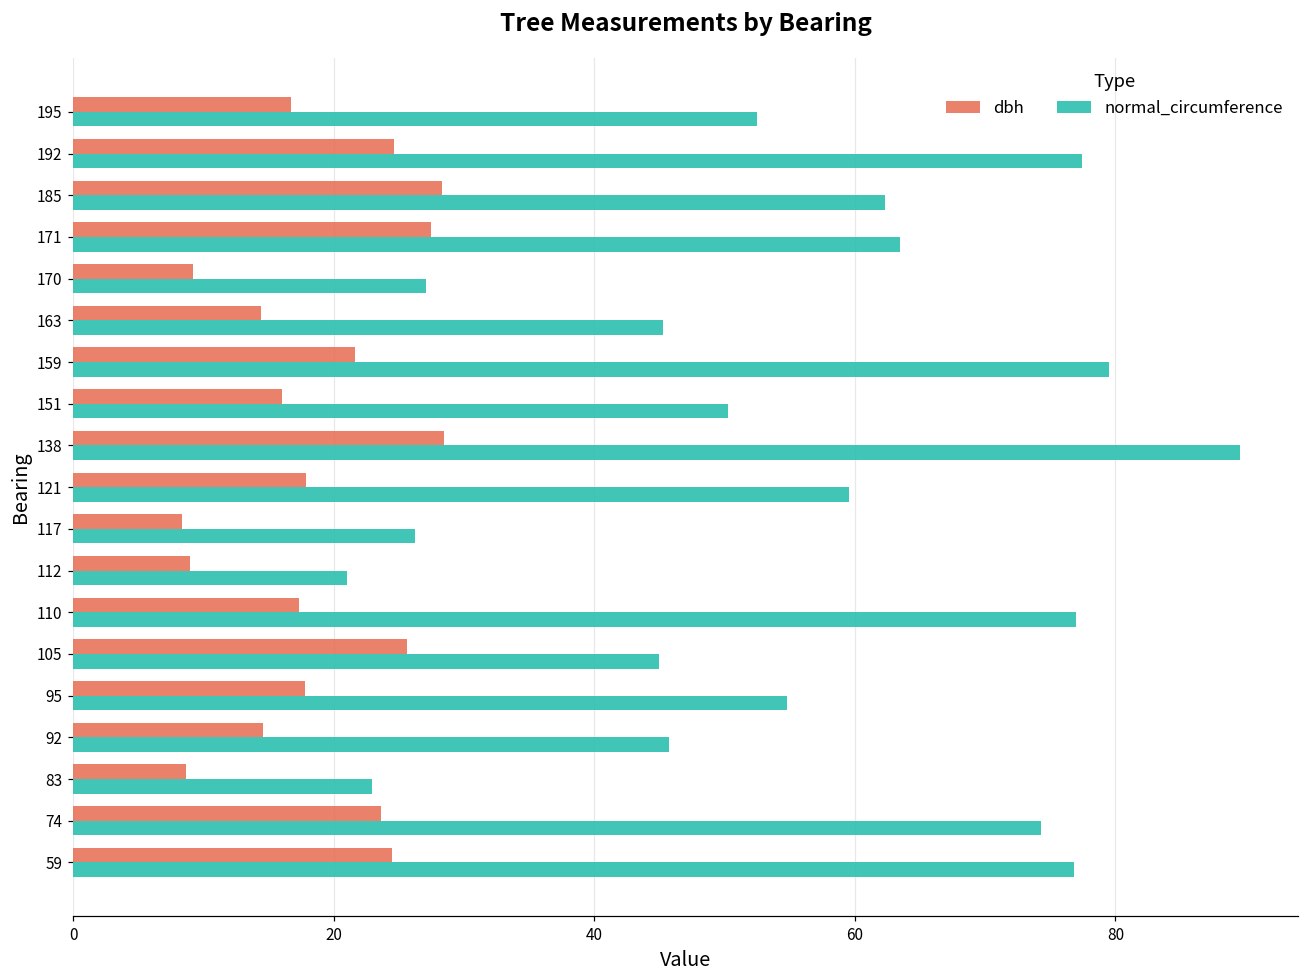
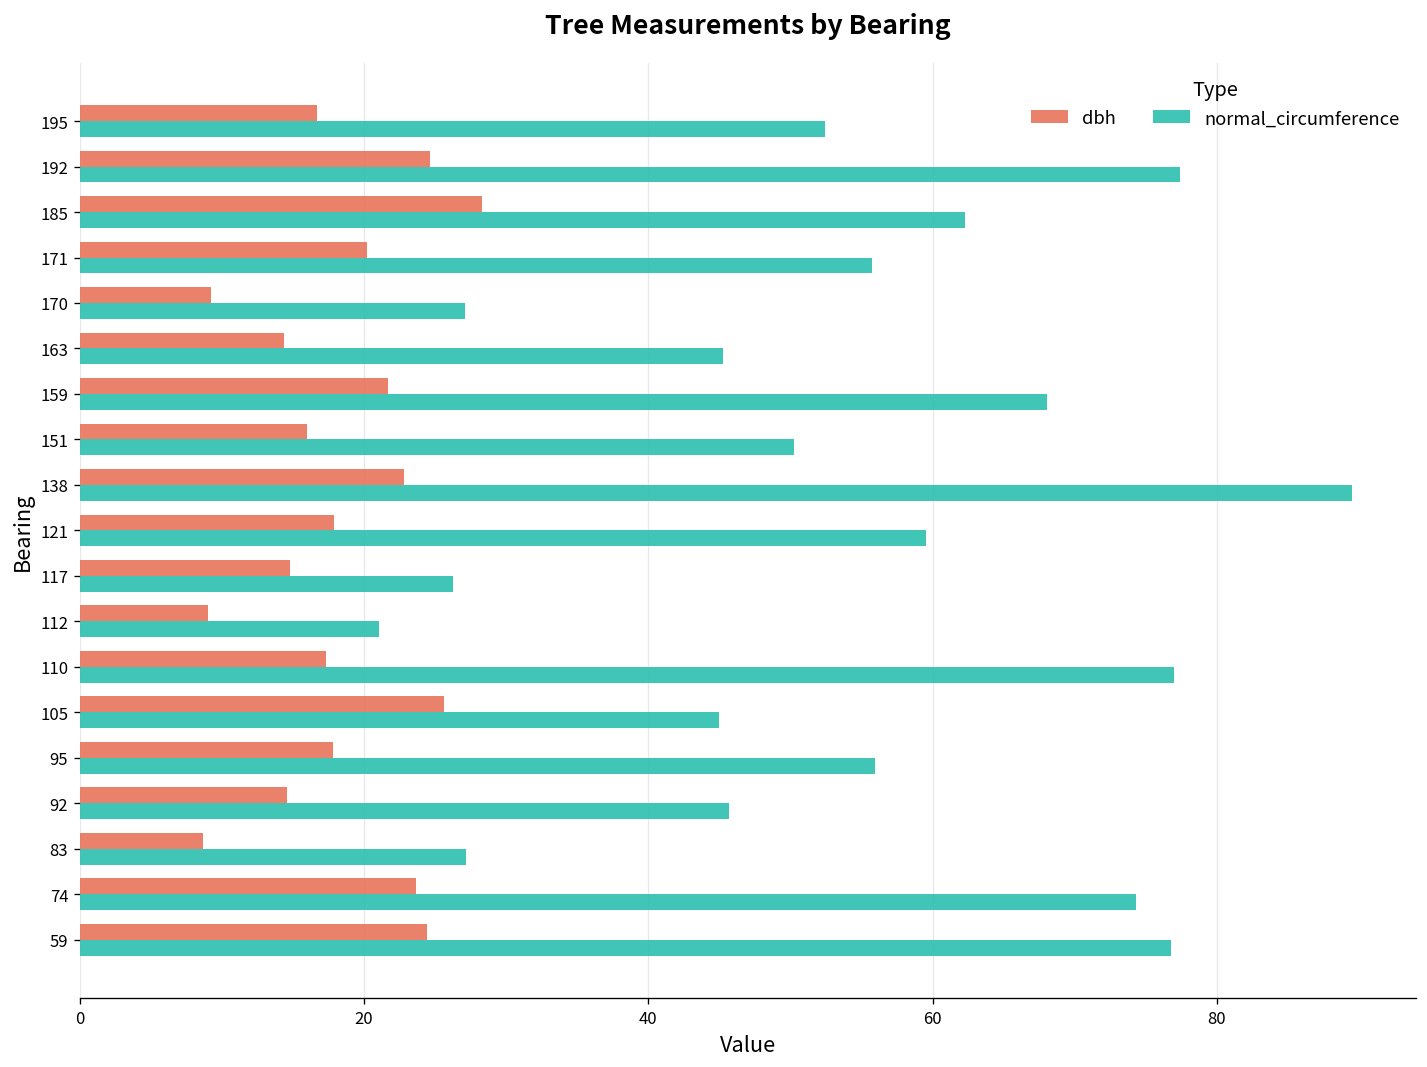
  {
    "dbh": {
      "195": 16.7,
      "192": 24.7,
      "185": 28.3,
-     "171": 27.5,
+     "171": 20.2,
      "170": 9.2,
      "163": 14.4,
      "159": 21.7,
      "151": 16.0,
-     "138": 28.5,
+     "138": 22.8,
      "121": 17.9,
-     "117": 8.4,
+     "117": 14.8,
      "112": 9.0,
      "110": 17.3,
      "105": 25.7,
      "95": 17.8,
      "92": 14.6,
      "83": 8.7,
      "74": 23.7,
      "59": 24.5
    },
    "normal_circumference": {
      "195": 52.5,
      "192": 77.4,
      "185": 62.3,
-     "171": 63.5,
+     "171": 55.7,
      "170": 27.1,
      "163": 45.2,
-     "159": 79.5,
+     "159": 68.0,
      "151": 50.3,
      "138": 89.5,
      "121": 59.5,
      "117": 26.2,
      "112": 21.0,
      "110": 77.0,
      "105": 44.9,
-     "95": 54.8,
+     "95": 55.9,
      "92": 45.7,
-     "83": 22.9,
+     "83": 27.2,
      "74": 74.3,
      "59": 76.8
    }
  }
